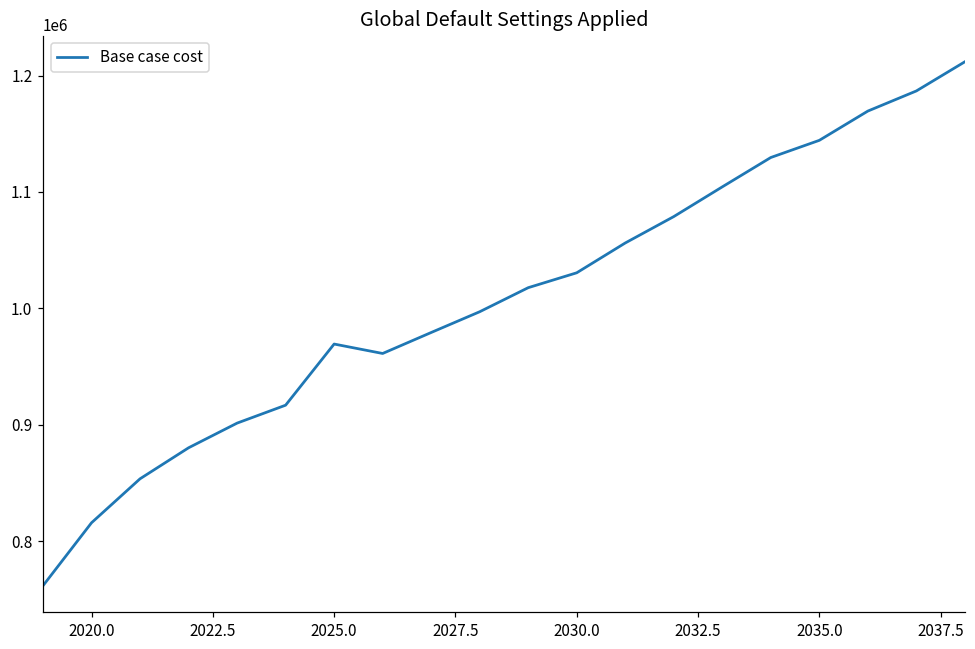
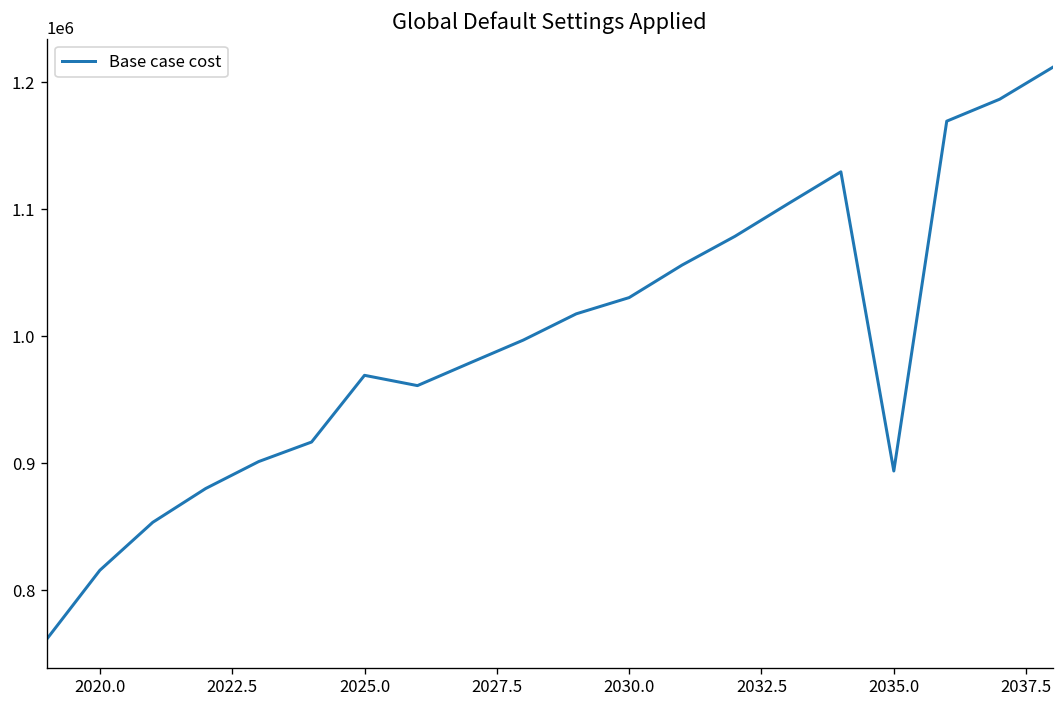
  {
    "2020.0": 816000,
    "2025.0": 969000,
    "2030.0": 1031000,
-   "2035.0": 1144000
+   "2035.0": 894000
  }
